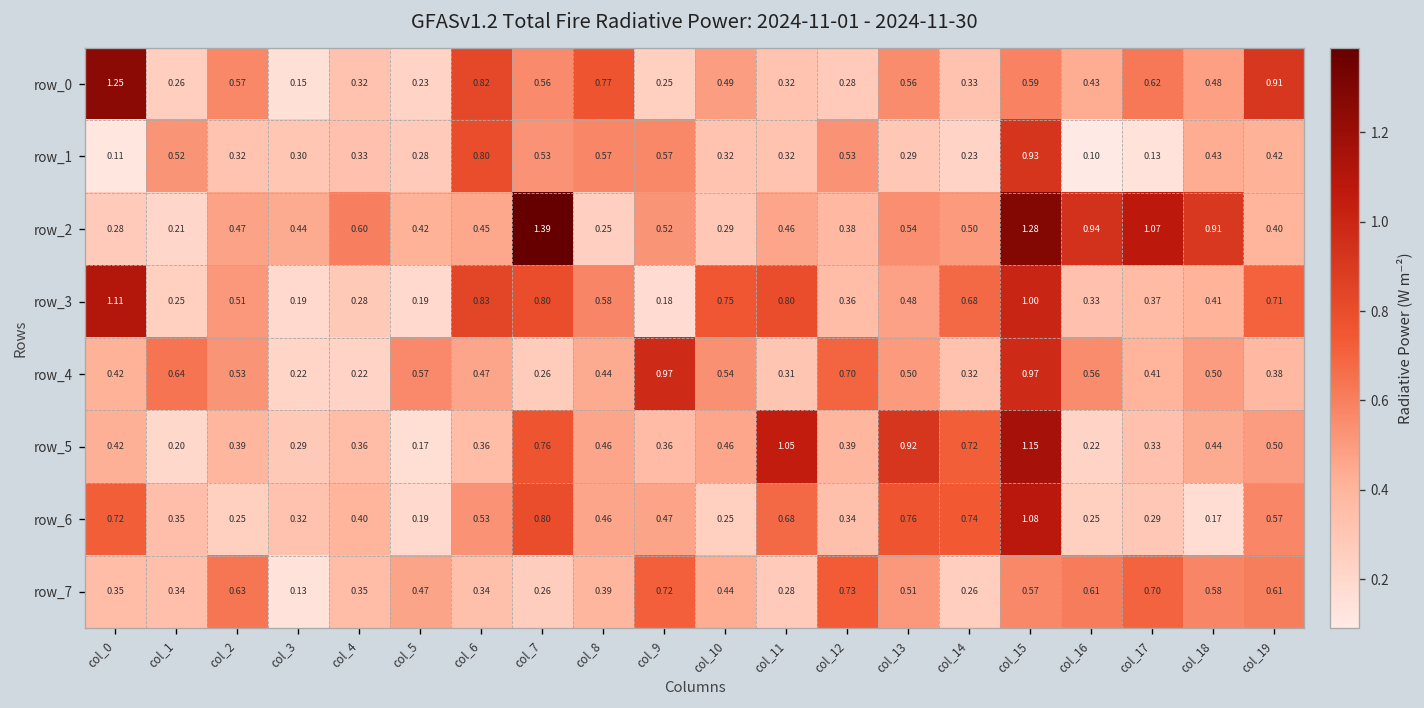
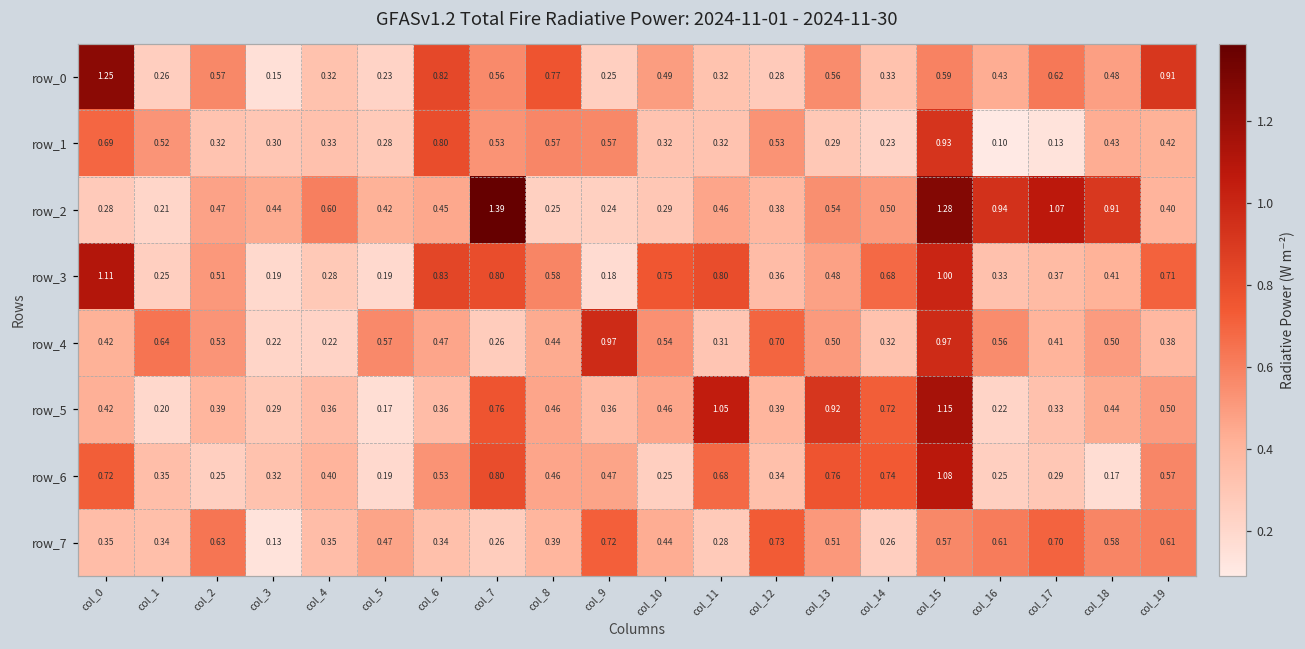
  {
    "row_0": {
      "col_0": 1.25,
      "col_1": 0.26,
      "col_2": 0.57,
      "col_3": 0.15,
      "col_4": 0.32,
      "col_5": 0.23,
      "col_6": 0.82,
      "col_7": 0.56,
      "col_8": 0.77,
      "col_9": 0.25,
      "col_10": 0.49,
      "col_11": 0.32,
      "col_12": 0.28,
      "col_13": 0.56,
      "col_14": 0.33,
      "col_15": 0.59,
      "col_16": 0.43,
      "col_17": 0.62,
      "col_18": 0.48,
      "col_19": 0.91
    },
    "row_1": {
-     "col_0": 0.11,
+     "col_0": 0.69,
      "col_1": 0.52,
      "col_2": 0.32,
      "col_3": 0.30,
      "col_4": 0.33,
      "col_5": 0.28,
      "col_6": 0.80,
      "col_7": 0.53,
      "col_8": 0.57,
      "col_9": 0.57,
      "col_10": 0.32,
      "col_11": 0.32,
      "col_12": 0.53,
      "col_13": 0.29,
      "col_14": 0.23,
      "col_15": 0.93,
      "col_16": 0.10,
      "col_17": 0.13,
      "col_18": 0.43,
      "col_19": 0.42
    },
    "row_2": {
      "col_0": 0.28,
      "col_1": 0.21,
      "col_2": 0.47,
      "col_3": 0.44,
      "col_4": 0.60,
      "col_5": 0.42,
      "col_6": 0.45,
      "col_7": 1.39,
      "col_8": 0.25,
-     "col_9": 0.52,
+     "col_9": 0.24,
      "col_10": 0.29,
      "col_11": 0.46,
      "col_12": 0.38,
      "col_13": 0.54,
      "col_14": 0.50,
      "col_15": 1.28,
      "col_16": 0.94,
      "col_17": 1.07,
      "col_18": 0.91,
      "col_19": 0.40
    },
    "row_3": {
      "col_0": 1.11,
      "col_1": 0.25,
      "col_2": 0.51,
      "col_3": 0.19,
      "col_4": 0.28,
      "col_5": 0.19,
      "col_6": 0.83,
      "col_7": 0.80,
      "col_8": 0.58,
      "col_9": 0.18,
      "col_10": 0.75,
      "col_11": 0.80,
      "col_12": 0.36,
      "col_13": 0.48,
      "col_14": 0.68,
      "col_15": 1.00,
      "col_16": 0.33,
      "col_17": 0.37,
      "col_18": 0.41,
      "col_19": 0.71
    },
    "row_4": {
      "col_0": 0.42,
      "col_1": 0.64,
      "col_2": 0.53,
      "col_3": 0.22,
      "col_4": 0.22,
      "col_5": 0.57,
      "col_6": 0.47,
      "col_7": 0.26,
      "col_8": 0.44,
      "col_9": 0.97,
      "col_10": 0.54,
      "col_11": 0.31,
      "col_12": 0.70,
      "col_13": 0.50,
      "col_14": 0.32,
      "col_15": 0.97,
      "col_16": 0.56,
      "col_17": 0.41,
      "col_18": 0.50,
      "col_19": 0.38
    },
    "row_5": {
      "col_0": 0.42,
      "col_1": 0.20,
      "col_2": 0.39,
      "col_3": 0.29,
      "col_4": 0.36,
      "col_5": 0.17,
      "col_6": 0.36,
      "col_7": 0.76,
      "col_8": 0.46,
      "col_9": 0.36,
      "col_10": 0.46,
      "col_11": 1.05,
      "col_12": 0.39,
      "col_13": 0.92,
      "col_14": 0.72,
      "col_15": 1.15,
      "col_16": 0.22,
      "col_17": 0.33,
      "col_18": 0.44,
      "col_19": 0.50
    },
    "row_6": {
      "col_0": 0.72,
      "col_1": 0.35,
      "col_2": 0.25,
      "col_3": 0.32,
      "col_4": 0.40,
      "col_5": 0.19,
      "col_6": 0.53,
      "col_7": 0.80,
      "col_8": 0.46,
      "col_9": 0.47,
      "col_10": 0.25,
      "col_11": 0.68,
      "col_12": 0.34,
      "col_13": 0.76,
      "col_14": 0.74,
      "col_15": 1.08,
      "col_16": 0.25,
      "col_17": 0.29,
      "col_18": 0.17,
      "col_19": 0.57
    },
    "row_7": {
      "col_0": 0.35,
      "col_1": 0.34,
      "col_2": 0.63,
      "col_3": 0.13,
      "col_4": 0.35,
      "col_5": 0.47,
      "col_6": 0.34,
      "col_7": 0.26,
      "col_8": 0.39,
      "col_9": 0.72,
      "col_10": 0.44,
      "col_11": 0.28,
      "col_12": 0.73,
      "col_13": 0.51,
      "col_14": 0.26,
      "col_15": 0.57,
      "col_16": 0.61,
      "col_17": 0.70,
      "col_18": 0.58,
      "col_19": 0.61
    }
  }
